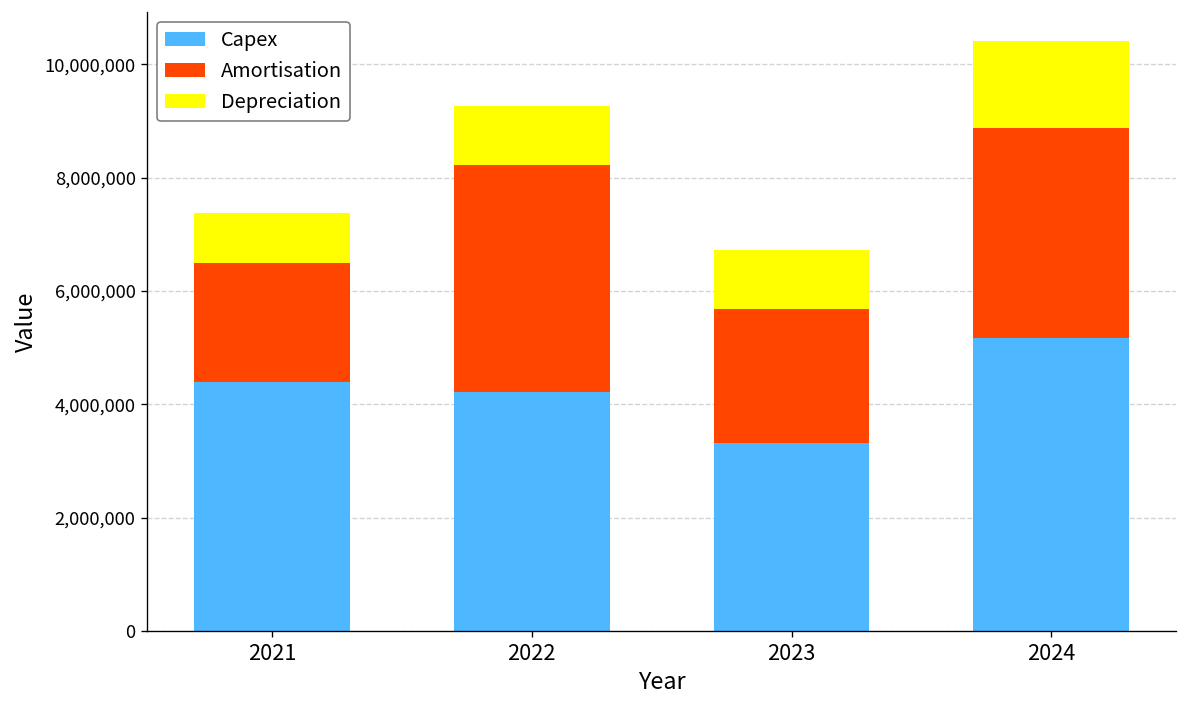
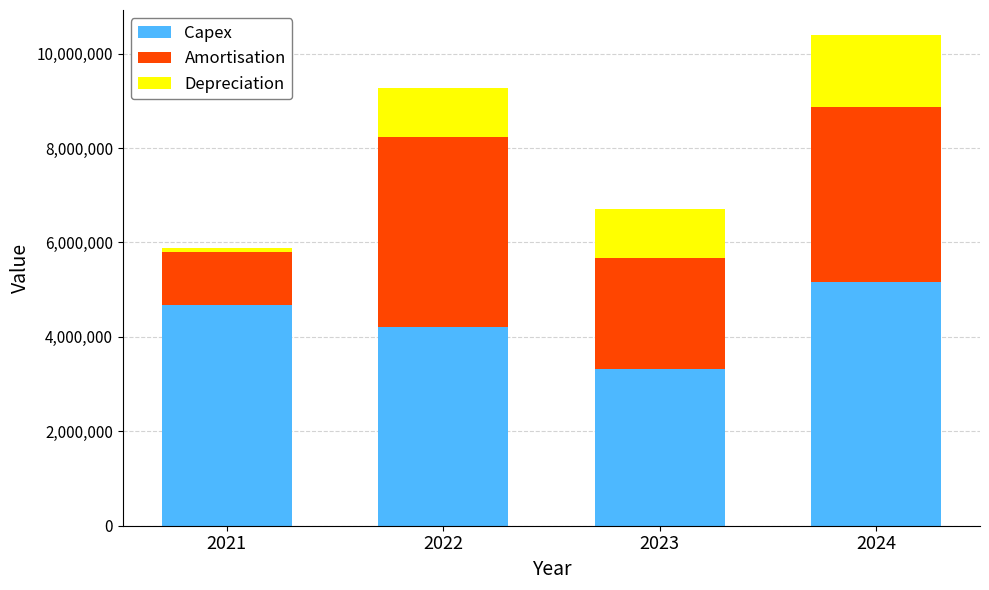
  {
    "Capex": {
-     "2021": "4,400,000",
+     "2021": "4,700,000",
      "2022": "4,200,000",
      "2023": "3,300,000",
      "2024": "5,200,000"
    },
    "Amortisation": {
-     "2021": "2,100,000",
+     "2021": "1,100,000",
      "2022": "4,000,000",
      "2023": "2,400,000",
      "2024": "3,700,000"
    },
    "Depreciation": {
-     "2021": "900,000",
+     "2021": "100,000",
      "2022": "1,000,000",
      "2023": "1,000,000",
      "2024": "1,500,000"
    }
  }
